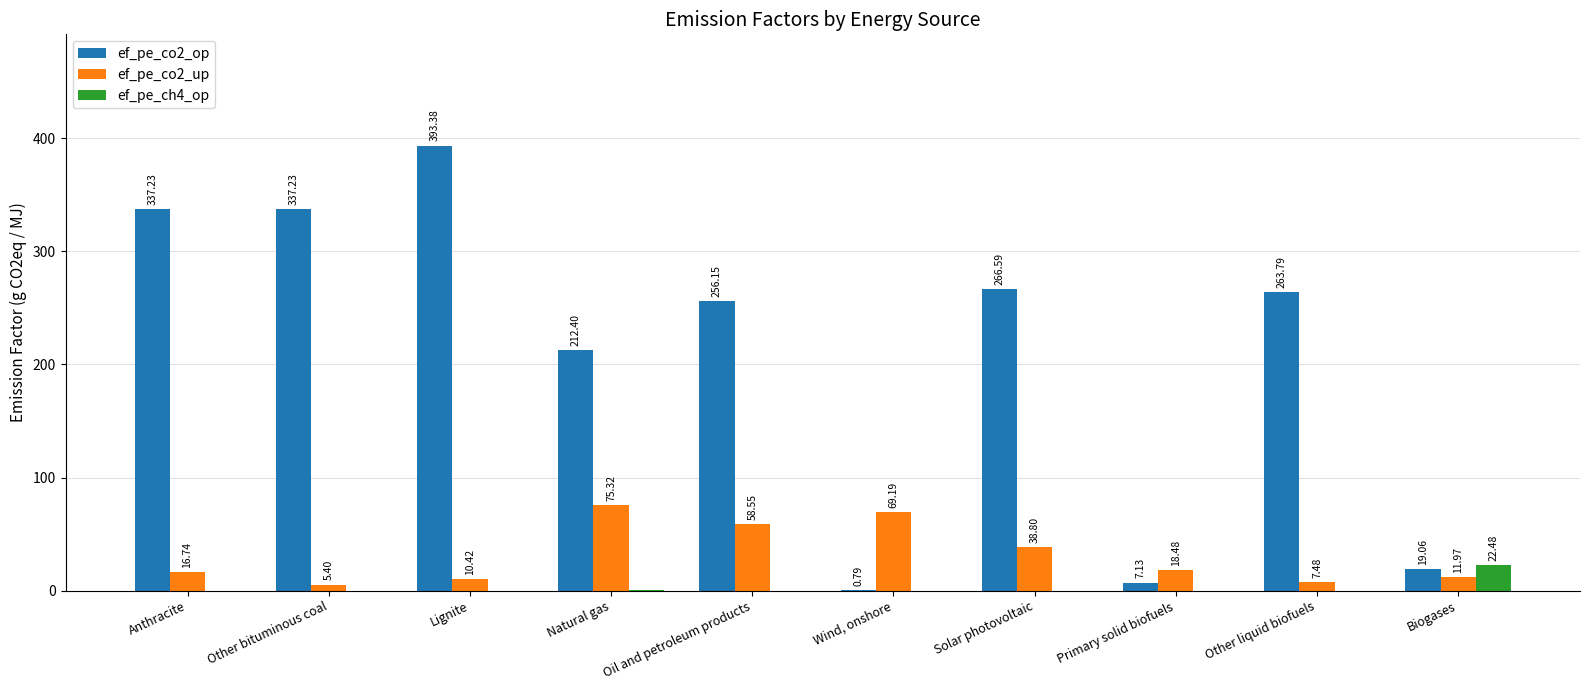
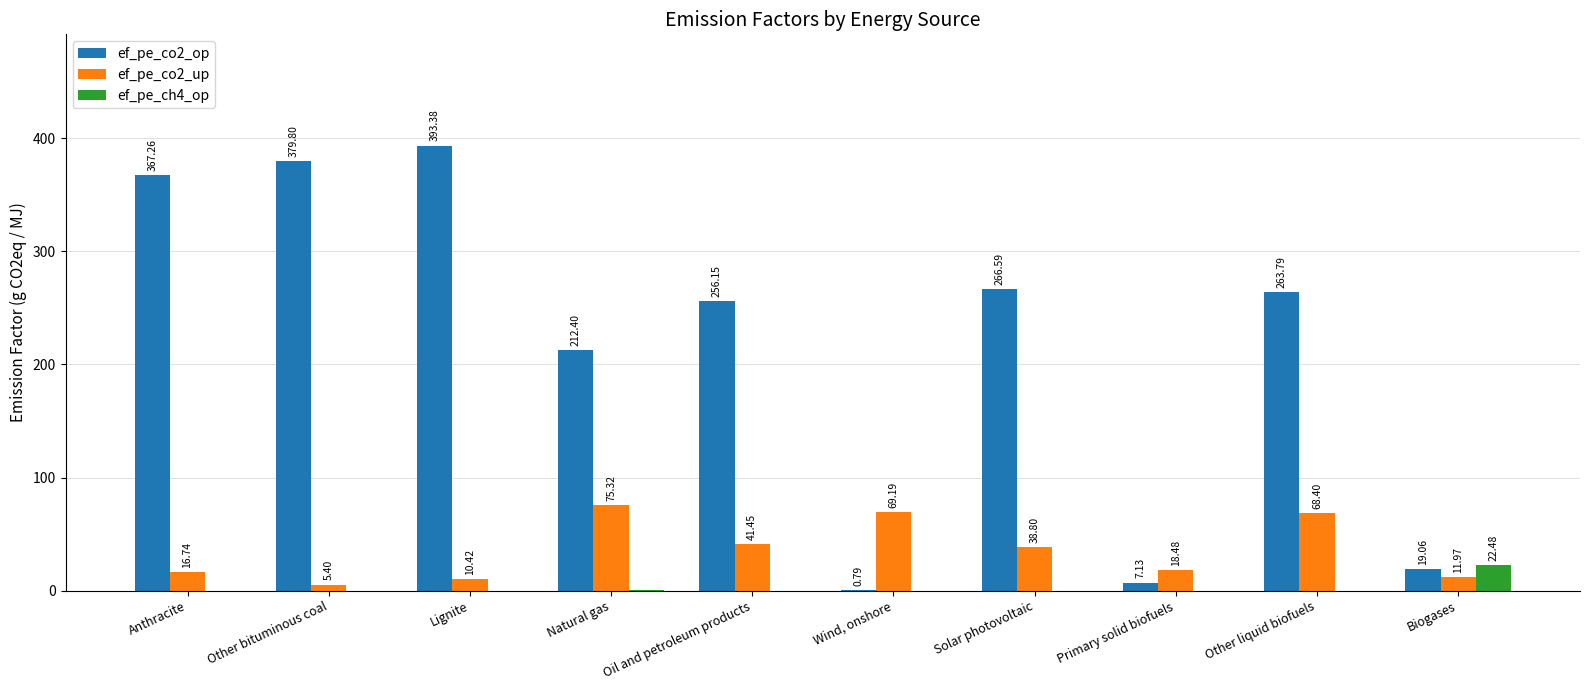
  {
    "ef_pe_co2_op": {
-     "Anthracite": 337.23,
-     "Other bituminous coal": 337.23,
+     "Anthracite": 367.26,
+     "Other bituminous coal": 379.80,
      "Lignite": 393.38,
      "Natural gas": 212.40,
      "Oil and petroleum products": 256.15,
      "Wind, onshore": 0.79,
      "Solar photovoltaic": 266.59,
      "Primary solid biofuels": 7.13,
      "Other liquid biofuels": 263.79,
      "Biogases": 19.06
    },
    "ef_pe_co2_up": {
      "Anthracite": 16.74,
      "Other bituminous coal": 5.40,
      "Lignite": 10.42,
      "Natural gas": 75.32,
-     "Oil and petroleum products": 58.55,
+     "Oil and petroleum products": 41.45,
      "Wind, onshore": 69.19,
      "Solar photovoltaic": 38.80,
      "Primary solid biofuels": 18.48,
-     "Other liquid biofuels": 7.48,
+     "Other liquid biofuels": 68.40,
      "Biogases": 11.97
    },
    "ef_pe_ch4_op": {
      "Biogases": 22.48
    }
  }
